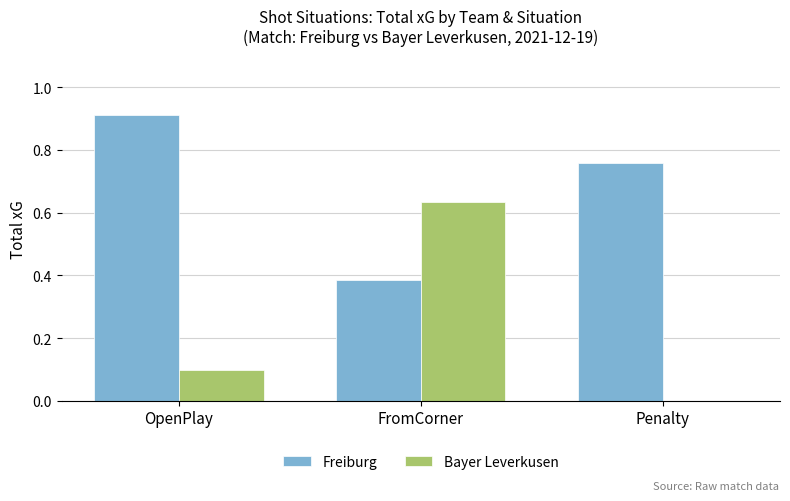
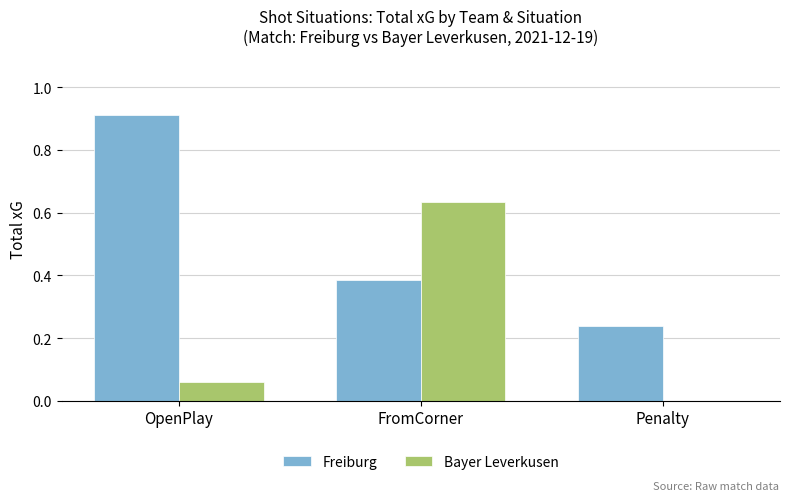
  {
    "Freiburg": {
      "OpenPlay": 0.91,
      "FromCorner": 0.38,
-     "Penalty": 0.76
+     "Penalty": 0.24
    },
    "Bayer Leverkusen": {
-     "OpenPlay": 0.10,
+     "OpenPlay": 0.06,
      "FromCorner": 0.63,
      "Penalty": 0.00
    }
  }
